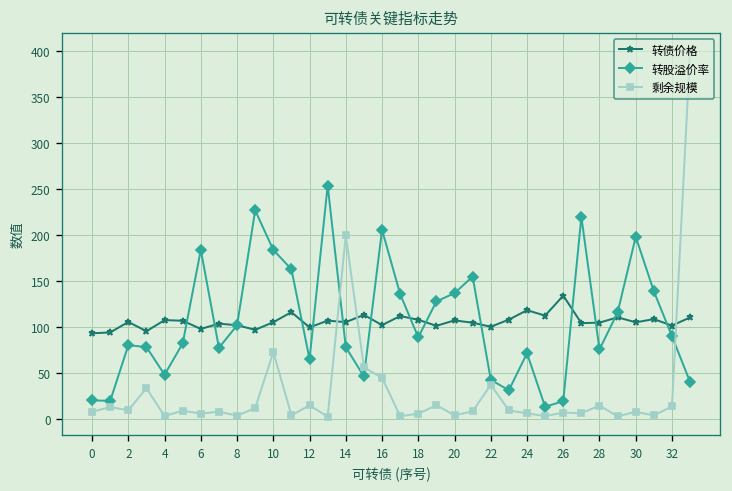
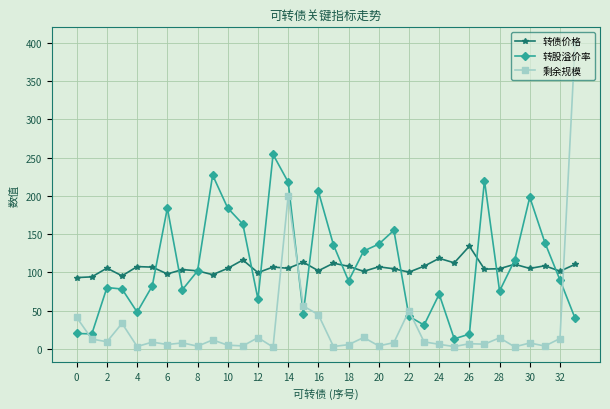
  {
    "转债价格": {
      "0": 90,
      "2": 110,
      "4": 110,
      "6": 100,
      "10": 110,
      "12": 100,
      "14": 110,
      "16": 100,
      "18": 110,
      "20": 110,
      "22": 100,
      "24": 120,
      "26": 130,
      "28": 100,
      "30": 110,
      "32": 100
    },
    "转股溢价率": {
      "0": 20,
      "2": 80,
      "4": 50,
      "6": 180,
      "10": 180,
      "12": 70,
-     "14": 80,
+     "14": 220,
      "16": 210,
      "18": 90,
      "20": 140,
      "22": 40,
      "24": 70,
      "26": 20,
      "28": 80,
      "30": 200,
      "32": 90
    },
    "剩余规模": {
-     "0": 10,
+     "0": 40,
      "2": 10,
      "4": 0,
      "6": 10,
      "8": 0,
-     "10": 70,
+     "10": 10,
      "12": 10,
      "14": 200,
      "16": 40,
      "18": 10,
      "20": 0,
-     "22": 40,
+     "22": 50,
      "24": 10,
      "26": 10,
      "28": 10,
      "30": 10,
      "32": 10
    }
  }
